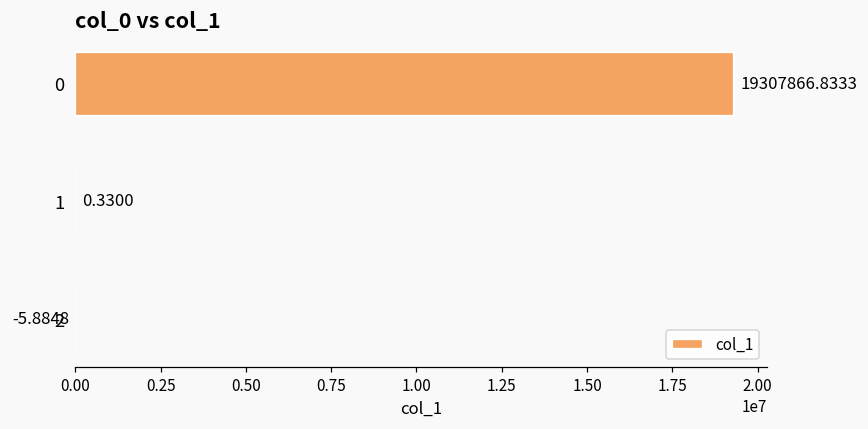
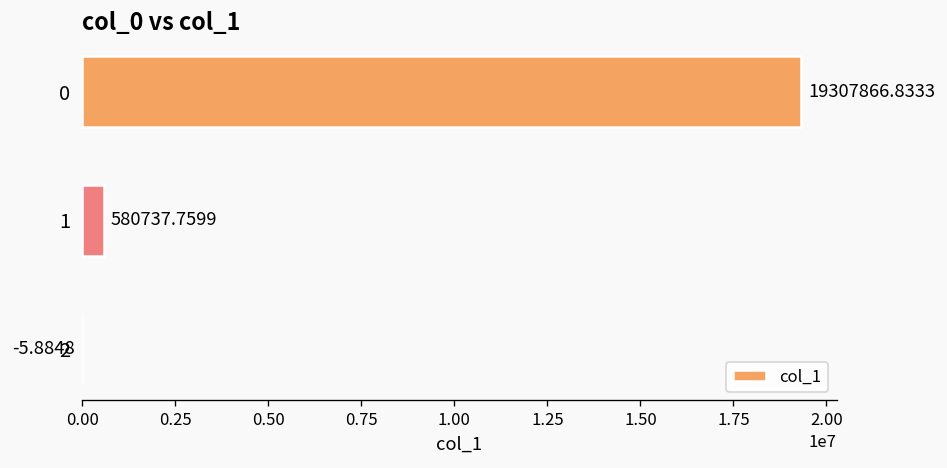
  {
    "0": 19307866.8333,
-   "1": 0.3300,
+   "1": 580737.7599,
    "2": -5.8848
  }
